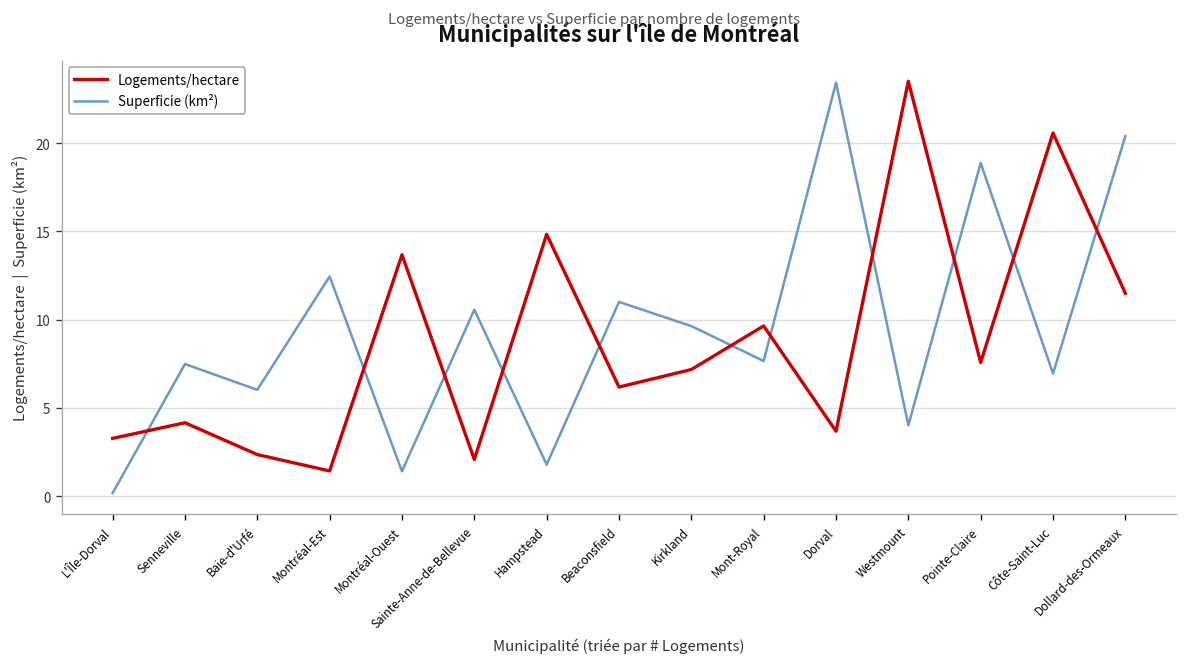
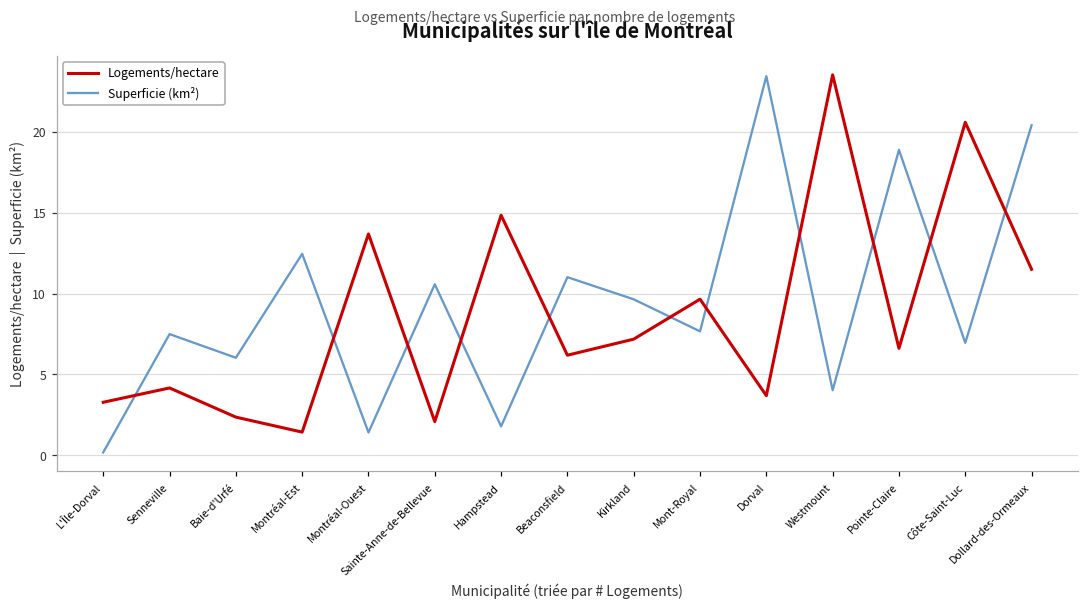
  {
    "Logements/hectare": {
      "L'Île-Dorval": 3.3,
      "Senneville": 4.2,
      "Baie-d'Urfé": 2.4,
      "Montréal-Est": 1.4,
      "Montréal-Ouest": 13.7,
      "Sainte-Anne-de-Bellevue": 2.1,
      "Hampstead": 14.8,
      "Beaconsfield": 6.2,
      "Kirkland": 7.2,
      "Mont-Royal": 9.6,
      "Dorval": 3.7,
      "Westmount": 23.5,
-     "Pointe-Claire": 7.6,
+     "Pointe-Claire": 6.6,
      "Côte-Saint-Luc": 20.6,
      "Dollard-des-Ormeaux": 11.5
    },
    "Superficie (km²)": {
      "L'Île-Dorval": 0.2,
      "Senneville": 7.5,
      "Baie-d'Urfé": 6.0,
      "Montréal-Est": 12.5,
      "Montréal-Ouest": 1.4,
      "Sainte-Anne-de-Bellevue": 10.6,
      "Hampstead": 1.8,
      "Beaconsfield": 11.0,
      "Kirkland": 9.6,
      "Mont-Royal": 7.7,
      "Dorval": 23.4,
      "Westmount": 4.0,
      "Pointe-Claire": 18.9,
      "Côte-Saint-Luc": 7.0,
      "Dollard-des-Ormeaux": 20.4
    }
  }
